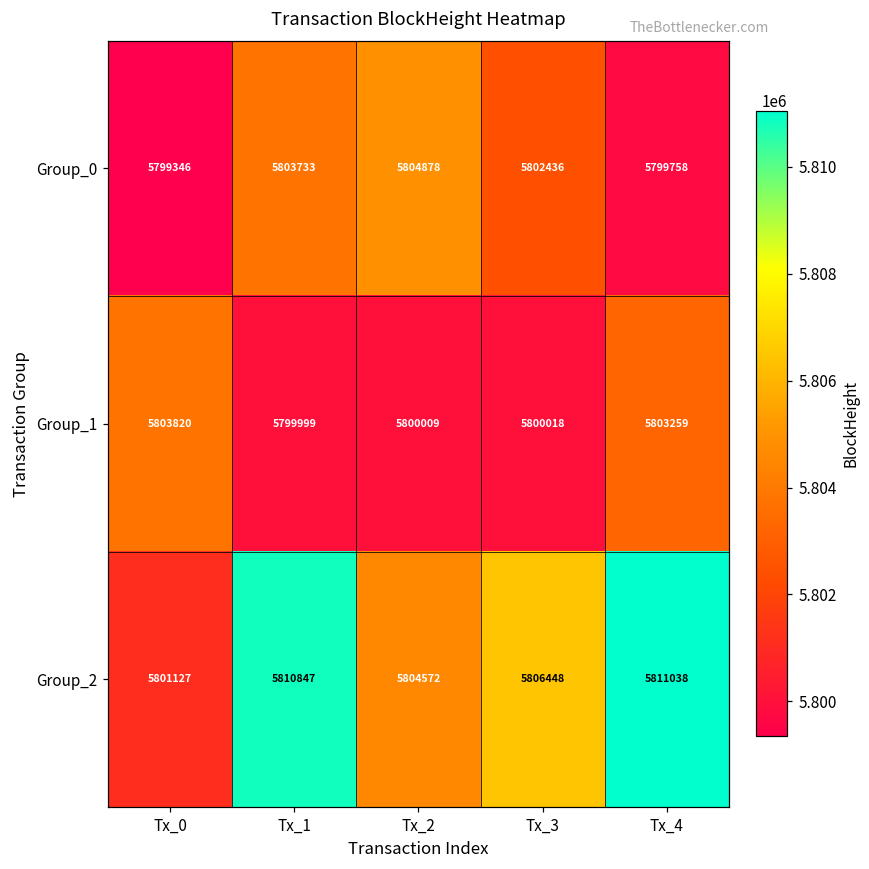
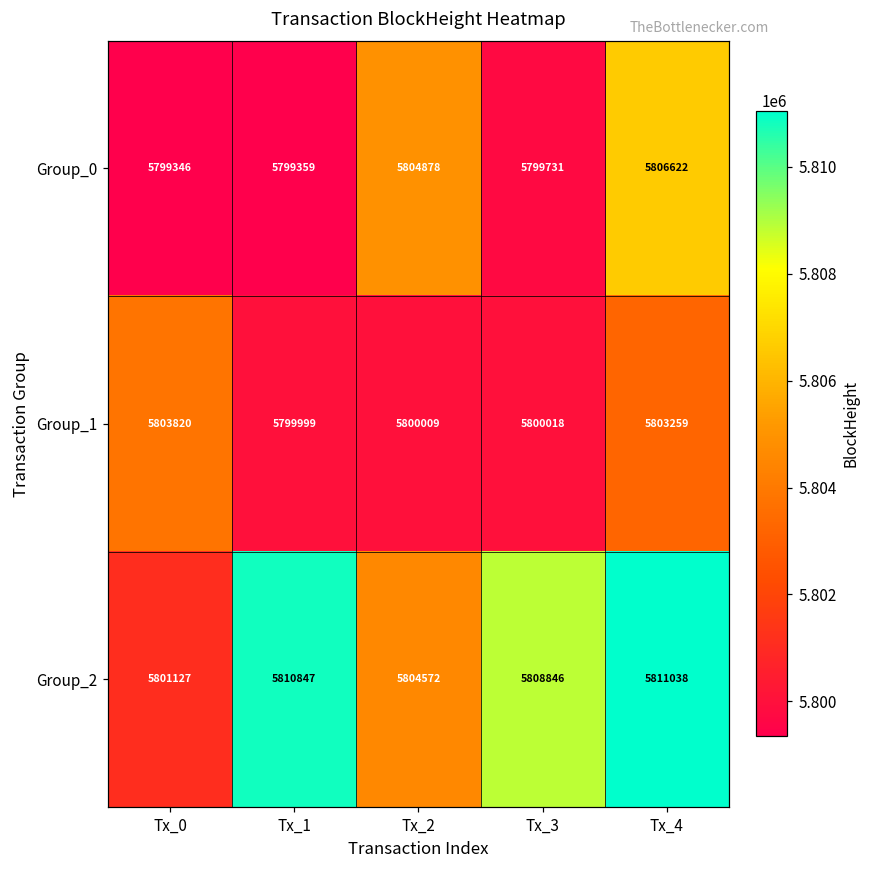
  {
    "Group_0": {
      "Tx_0": 5799346,
-     "Tx_1": 5803733,
+     "Tx_1": 5799359,
      "Tx_2": 5804878,
-     "Tx_3": 5802436,
-     "Tx_4": 5799758
+     "Tx_3": 5799731,
+     "Tx_4": 5806622
    },
    "Group_1": {
      "Tx_0": 5803820,
      "Tx_1": 5799999,
      "Tx_2": 5800009,
      "Tx_3": 5800018,
      "Tx_4": 5803259
    },
    "Group_2": {
      "Tx_0": 5801127,
      "Tx_1": 5810847,
      "Tx_2": 5804572,
-     "Tx_3": 5806448,
+     "Tx_3": 5808846,
      "Tx_4": 5811038
    }
  }
